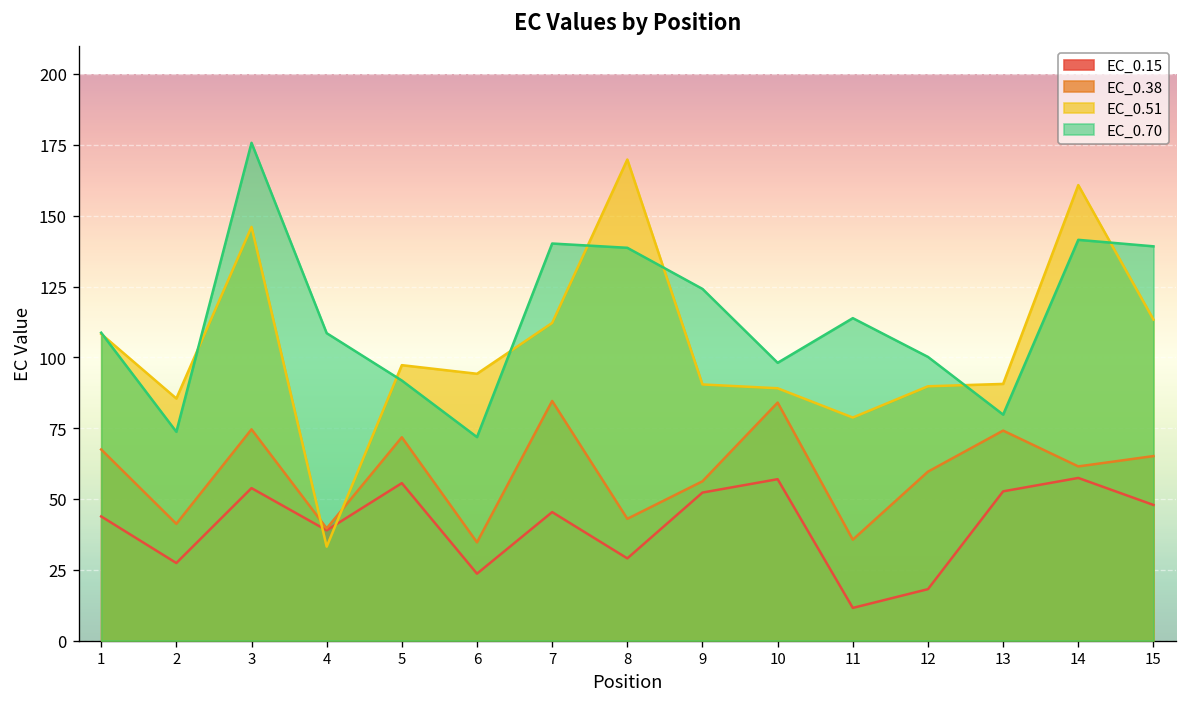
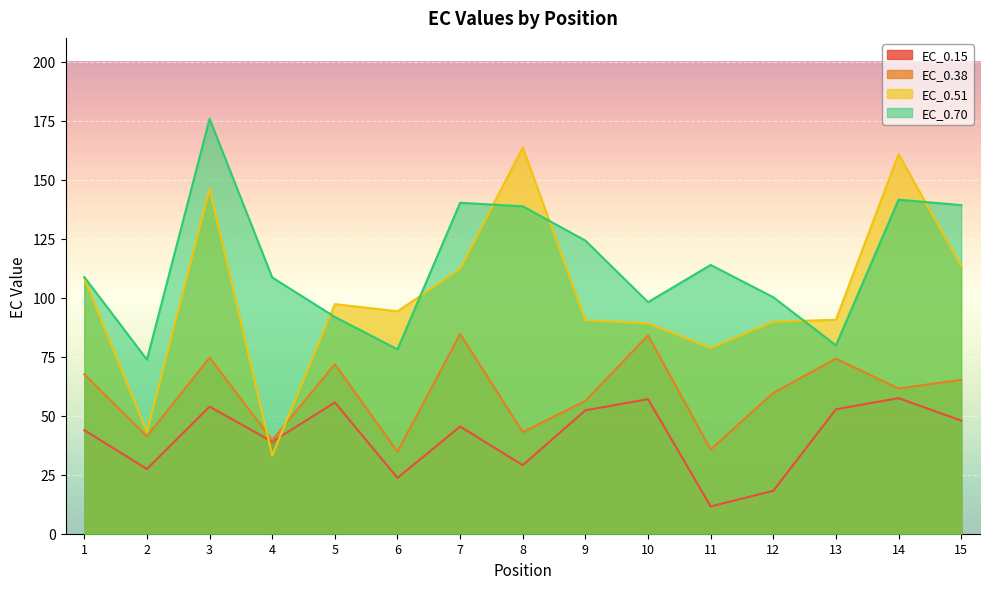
  {
    "EC_0.51": {
-     "2": 85,
+     "2": 43,
      "3": 146,
      "4": 33,
      "5": 97,
      "6": 94,
      "7": 112,
-     "8": 170,
+     "8": 164,
      "9": 90,
      "10": 89,
      "11": 79,
      "12": 90,
      "13": 91,
      "14": 161,
      "15": 113
    },
    "EC_0.70": {
      "2": 74,
      "3": 176,
      "4": 109,
      "5": 92,
-     "6": 72,
+     "6": 78,
      "7": 140,
      "8": 139,
      "9": 124,
      "10": 98,
      "11": 114,
      "12": 100,
      "13": 80,
      "14": 141,
      "15": 139
    }
  }
